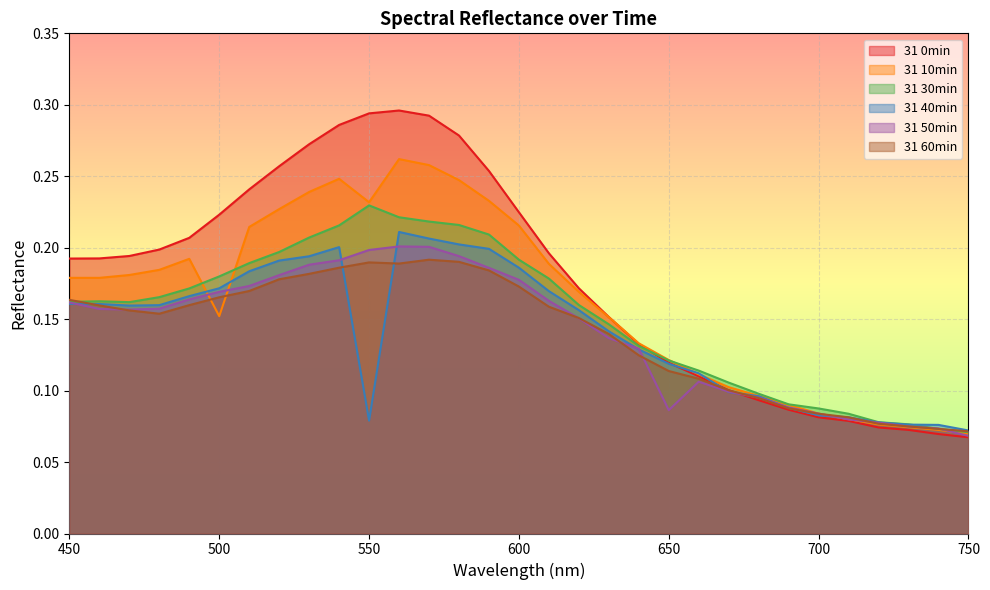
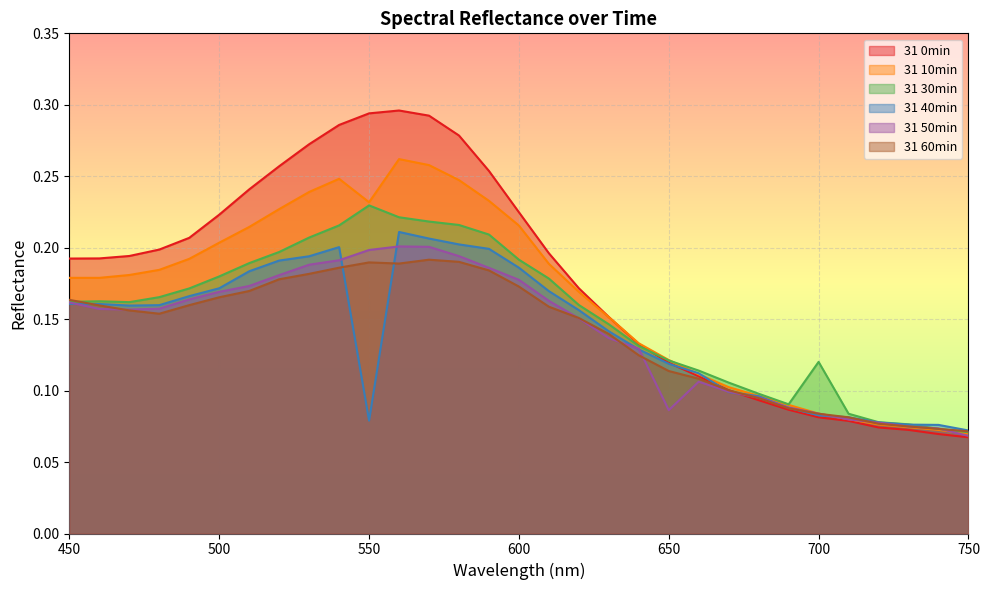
  {
    "31 10min": {
      "450": 0.179,
-     "500": 0.152,
+     "500": 0.204,
      "550": 0.232,
      "600": 0.216
    },
    "31 30min": {
      "500": 0.180,
      "550": 0.230,
      "600": 0.192,
-     "700": 0.088
+     "700": 0.120
    },
    "31 40min": {
      "500": 0.172,
      "550": 0.079,
      "600": 0.186
    },
    "31 50min": {
      "500": 0.169,
      "550": 0.198,
      "600": 0.178,
      "650": 0.086
    }
  }
